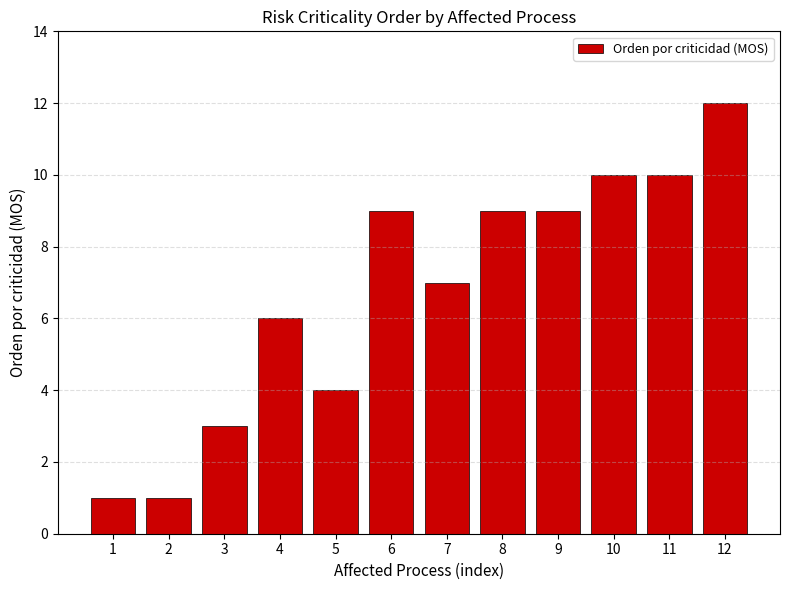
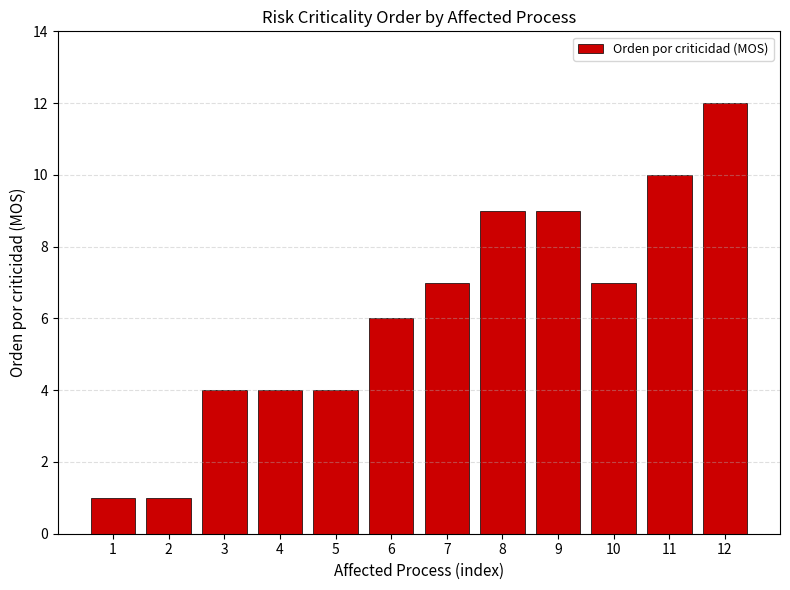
  {
    "1": 1,
    "2": 1,
-   "3": 3,
-   "4": 6,
+   "3": 4,
+   "4": 4,
    "5": 4,
-   "6": 9,
+   "6": 6,
    "7": 7,
    "8": 9,
    "9": 9,
-   "10": 10,
+   "10": 7,
    "11": 10,
    "12": 12
  }
